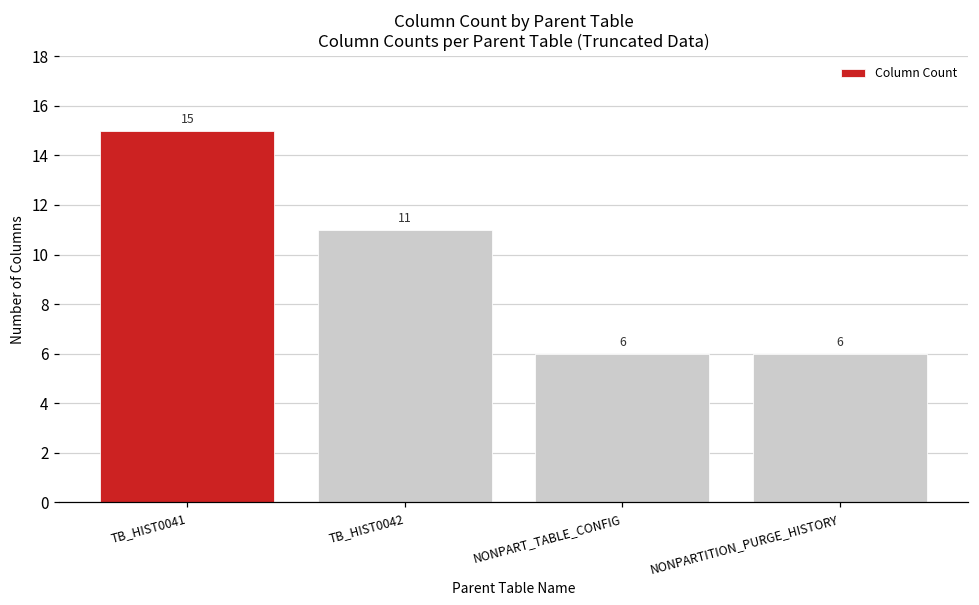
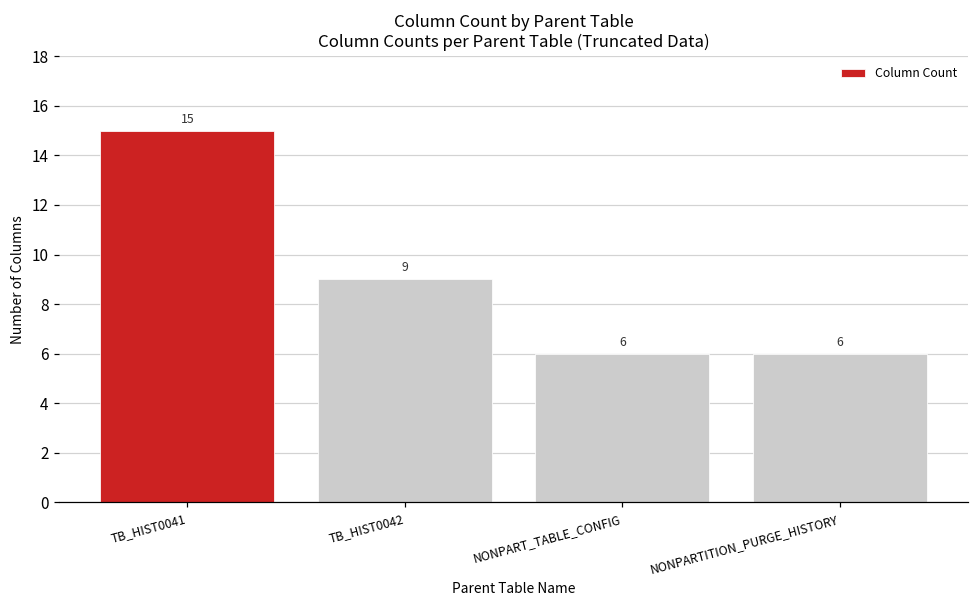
  {
    "TB_HIST0041": 15,
-   "TB_HIST0042": 11,
+   "TB_HIST0042": 9,
    "NONPART_TABLE_CONFIG": 6,
    "NONPARTITION_PURGE_HISTORY": 6
  }
